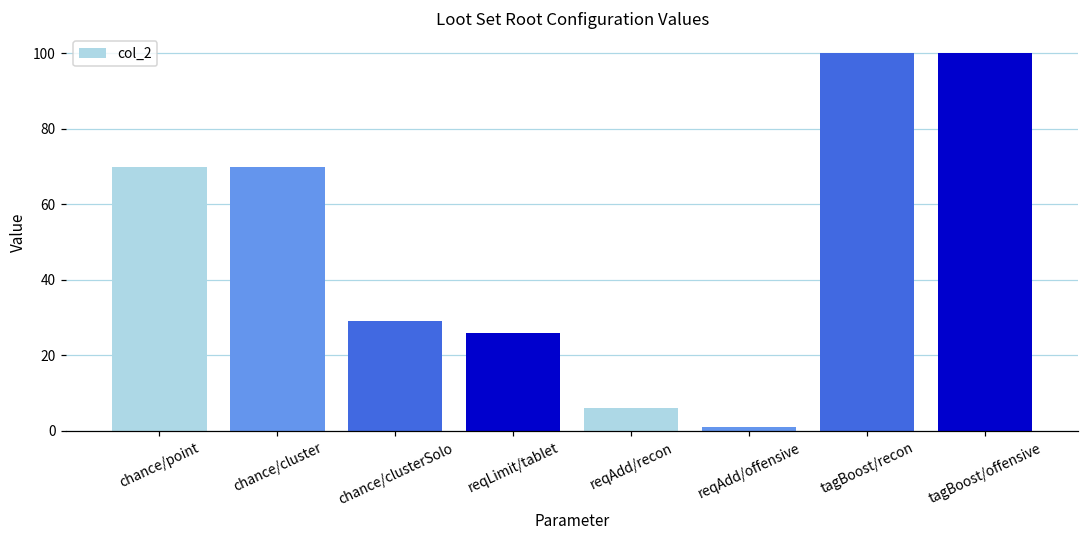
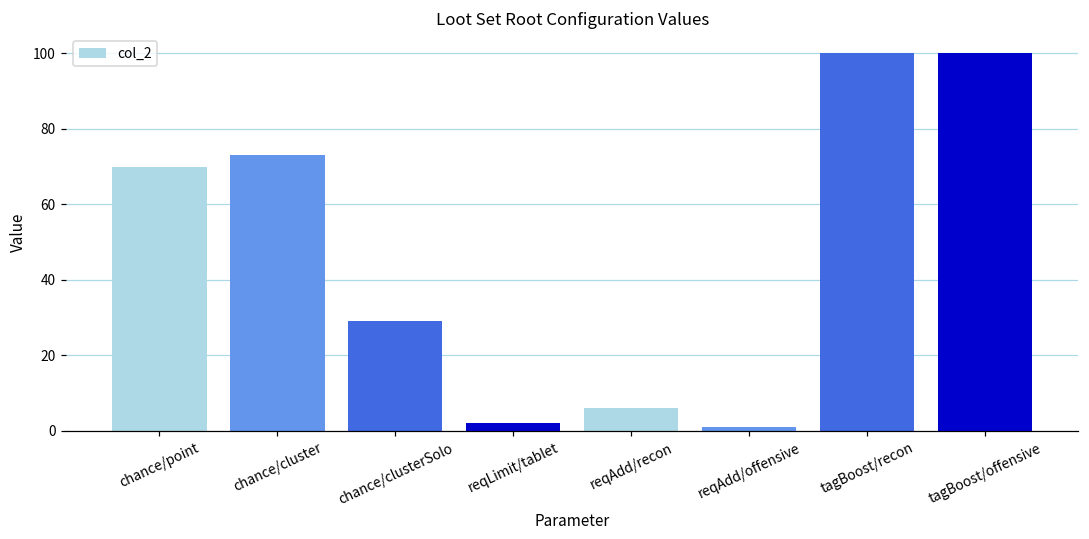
  {
    "chance/point": 70,
-   "chance/cluster": 70,
+   "chance/cluster": 73,
    "chance/clusterSolo": 29,
-   "reqLimit/tablet": 26,
+   "reqLimit/tablet": 2,
    "reqAdd/recon": 6,
    "reqAdd/offensive": 1,
    "tagBoost/recon": 100,
    "tagBoost/offensive": 100
  }
